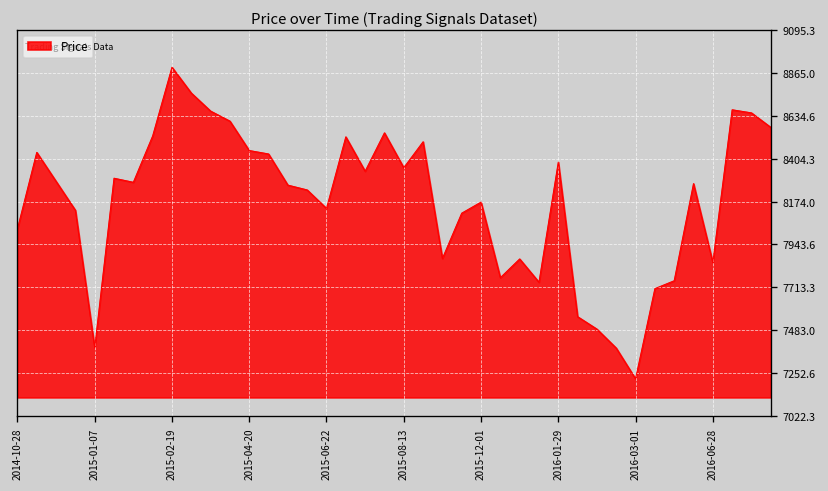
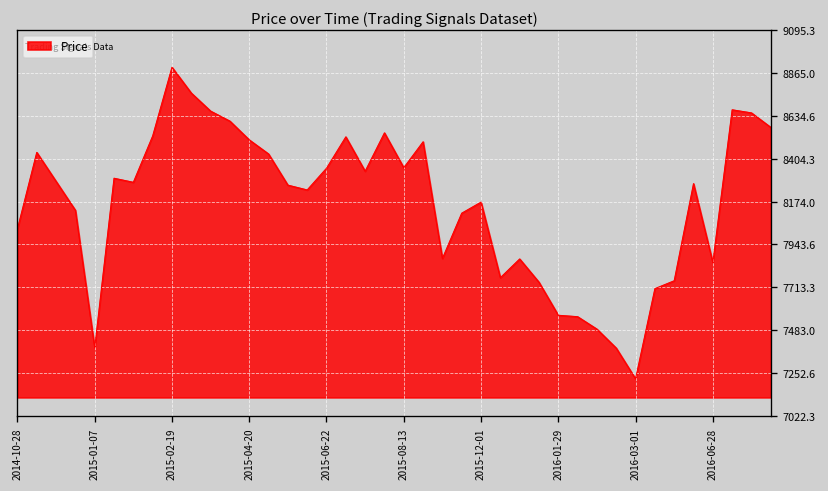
  {
    "2014-10-28": 8030,
    "2015-01-07": 7390,
    "2015-02-19": 8900,
-   "2015-04-20": 8450,
-   "2015-06-22": 8140,
+   "2015-04-20": 8510,
+   "2015-06-22": 8350,
    "2015-08-13": 8360,
    "2015-12-01": 8170,
-   "2016-01-29": 8390,
+   "2016-01-29": 7560,
    "2016-03-01": 7220,
    "2016-06-28": 7850
  }
